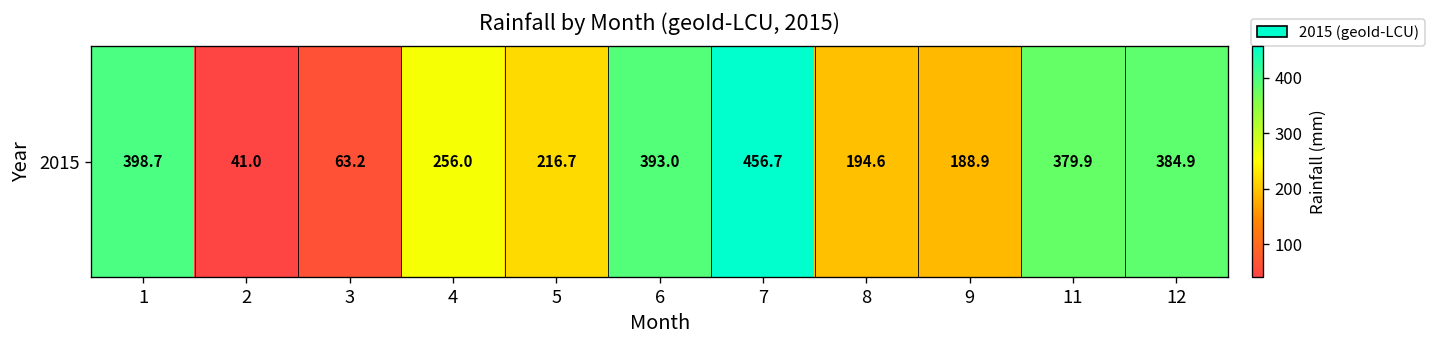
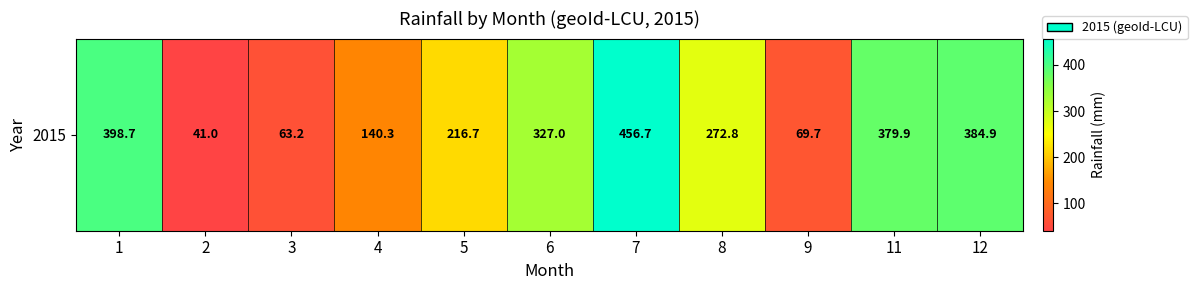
  {
    "2015": {
      "1": 398.7,
      "2": 41.0,
      "3": 63.2,
-     "4": 256.0,
+     "4": 140.3,
      "5": 216.7,
-     "6": 393.0,
+     "6": 327.0,
      "7": 456.7,
-     "8": 194.6,
-     "9": 188.9,
+     "8": 272.8,
+     "9": 69.7,
      "11": 379.9,
      "12": 384.9
    }
  }
